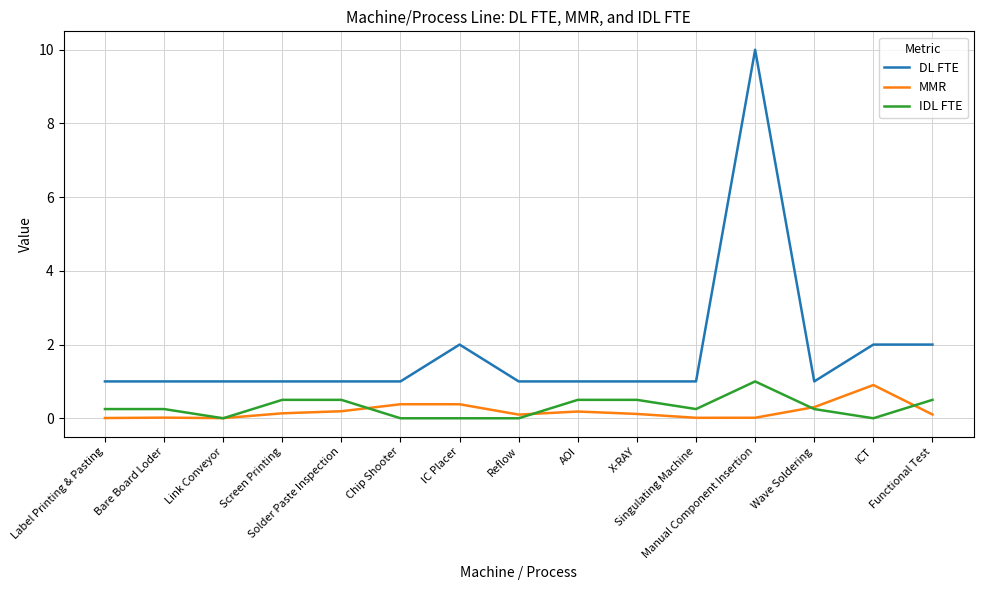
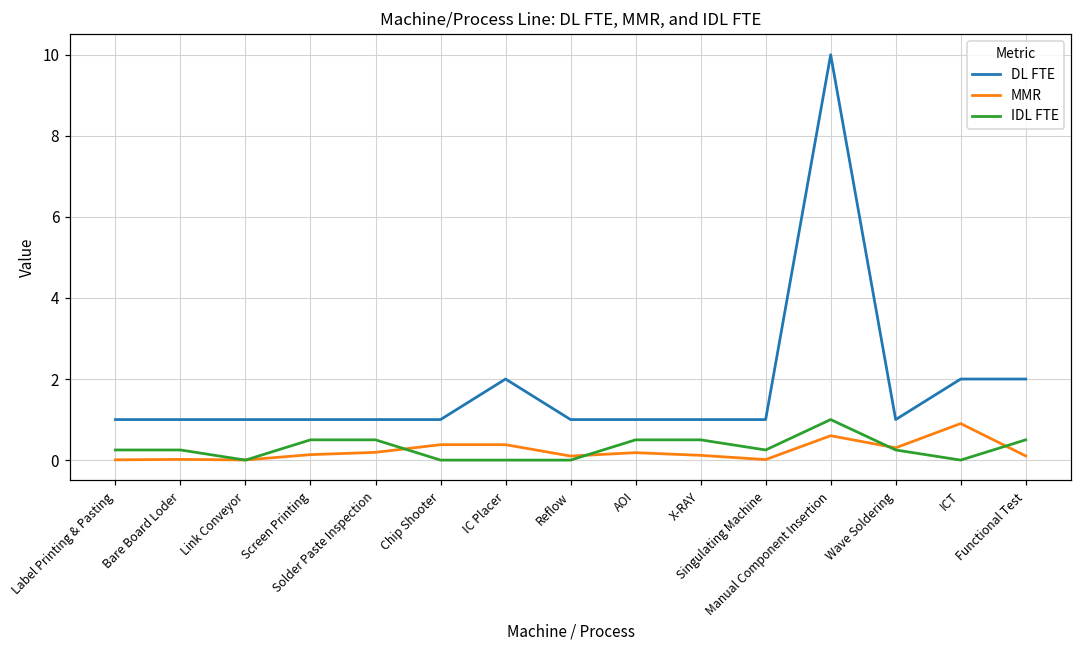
  {
    "DL FTE": {
      "Label Printing & Pasting": 1.0,
      "Bare Board Loder": 1.0,
      "Link Conveyor": 1.0,
      "Screen Printing": 1.0,
      "Solder Paste Inspection": 1.0,
      "Chip Shooter": 1.0,
      "IC Placer": 2.0,
      "Reflow": 1.0,
      "AOI": 1.0,
      "X-RAY": 1.0,
      "Singulating Machine": 1.0,
      "Manual Component Insertion": 10.0,
      "Wave Soldering": 1.0,
      "ICT": 2.0,
      "Functional Test": 2.0
    },
    "MMR": {
      "Label Printing & Pasting": 0.0,
      "Bare Board Loder": 0.0,
      "Screen Printing": 0.1,
      "Solder Paste Inspection": 0.2,
      "Chip Shooter": 0.4,
      "IC Placer": 0.4,
      "Reflow": 0.1,
      "AOI": 0.2,
      "X-RAY": 0.1,
      "Singulating Machine": 0.0,
-     "Manual Component Insertion": 0.0,
+     "Manual Component Insertion": 0.6,
      "ICT": 0.9,
      "Functional Test": 0.1
    },
    "IDL FTE": {
      "Label Printing & Pasting": 0.3,
      "Bare Board Loder": 0.3,
      "Screen Printing": 0.5,
      "Solder Paste Inspection": 0.5,
      "Chip Shooter": 0.0,
      "IC Placer": 0.0,
      "Reflow": 0.0,
      "AOI": 0.5,
      "X-RAY": 0.5,
      "Singulating Machine": 0.3,
      "Manual Component Insertion": 1.0,
      "ICT": 0.0,
      "Functional Test": 0.5
    }
  }
